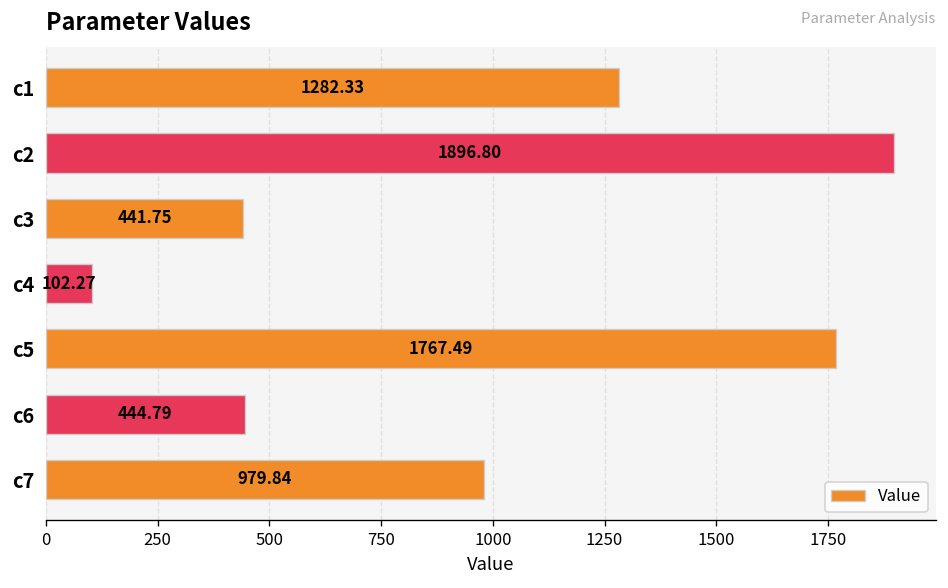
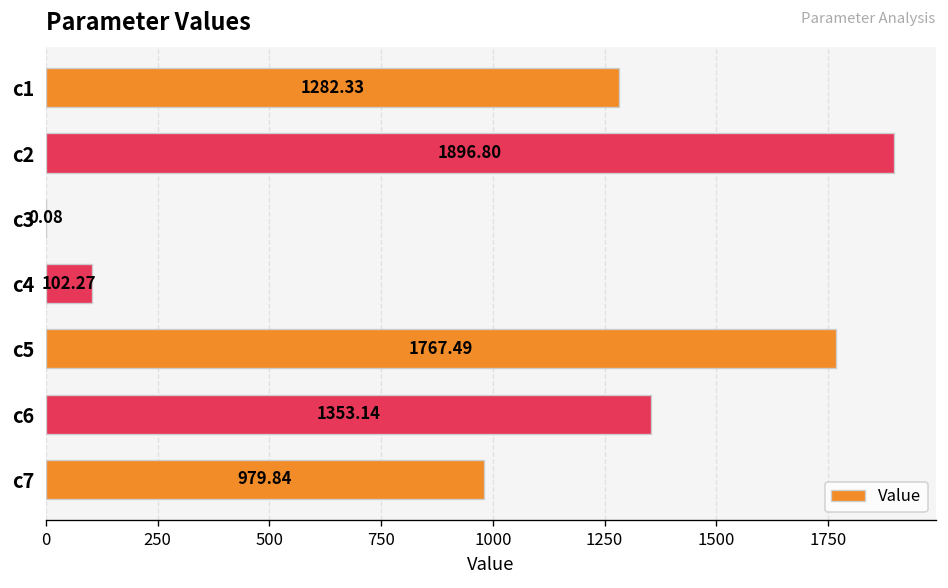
  {
    "c1": 1282.33,
    "c2": 1896.80,
-   "c3": 441.75,
+   "c3": 0.08,
    "c4": 102.27,
    "c5": 1767.49,
-   "c6": 444.79,
+   "c6": 1353.14,
    "c7": 979.84
  }
